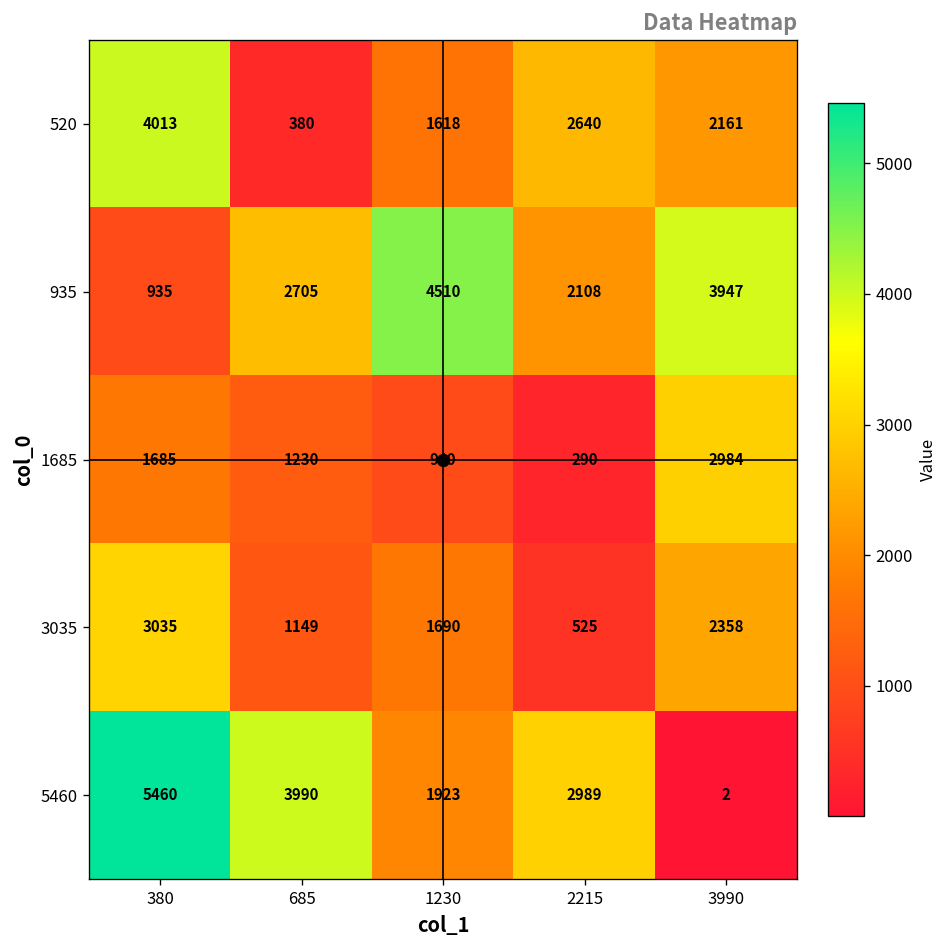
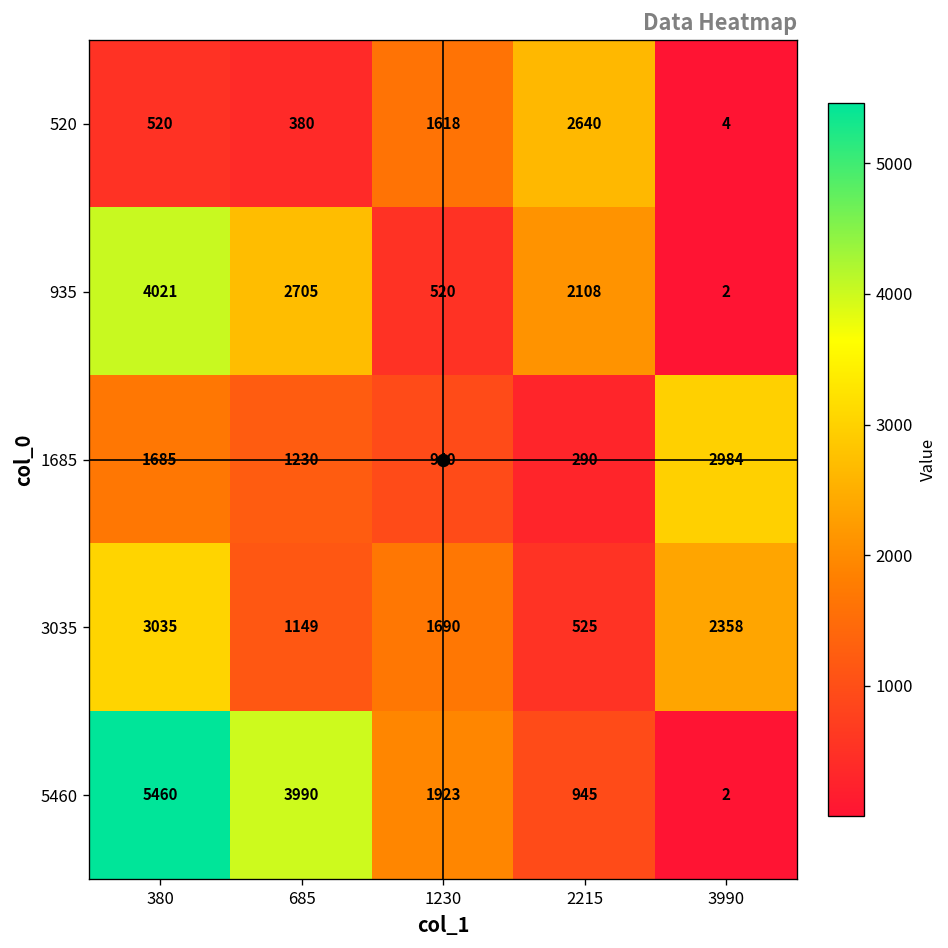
  {
    "520": {
-     "380": 4013,
+     "380": 520,
      "685": 380,
      "1230": 1618,
      "2215": 2640,
-     "3990": 2161
+     "3990": 4
    },
    "935": {
-     "380": 935,
+     "380": 4021,
      "685": 2705,
-     "1230": 4510,
+     "1230": 520,
      "2215": 2108,
-     "3990": 3947
+     "3990": 2
    },
    "1685": {
      "380": 1685,
      "685": 1230,
      "2215": 290,
      "3990": 2984
    },
    "3035": {
      "380": 3035,
      "685": 1149,
      "1230": 1690,
      "2215": 525,
      "3990": 2358
    },
    "5460": {
      "380": 5460,
      "685": 3990,
      "1230": 1923,
-     "2215": 2989,
+     "2215": 945,
      "3990": 2
    }
  }
